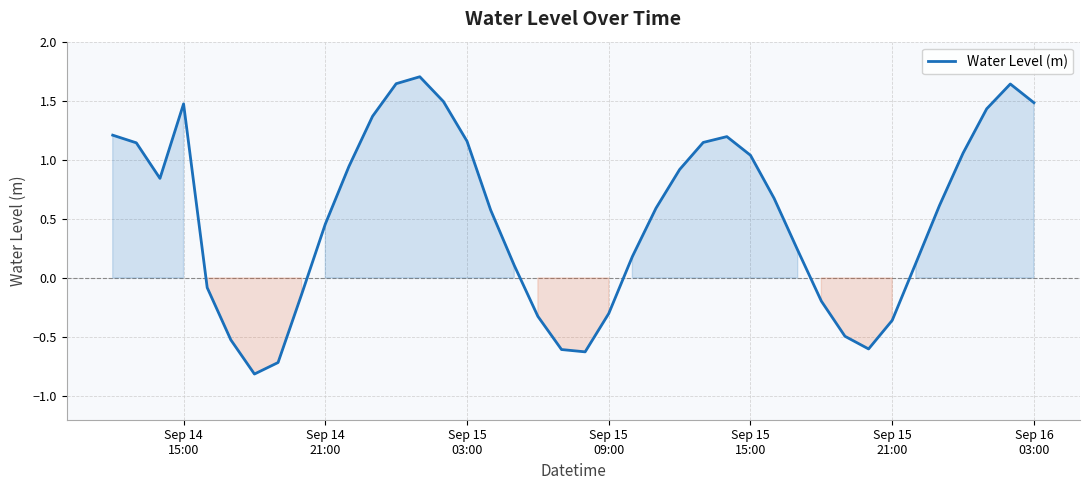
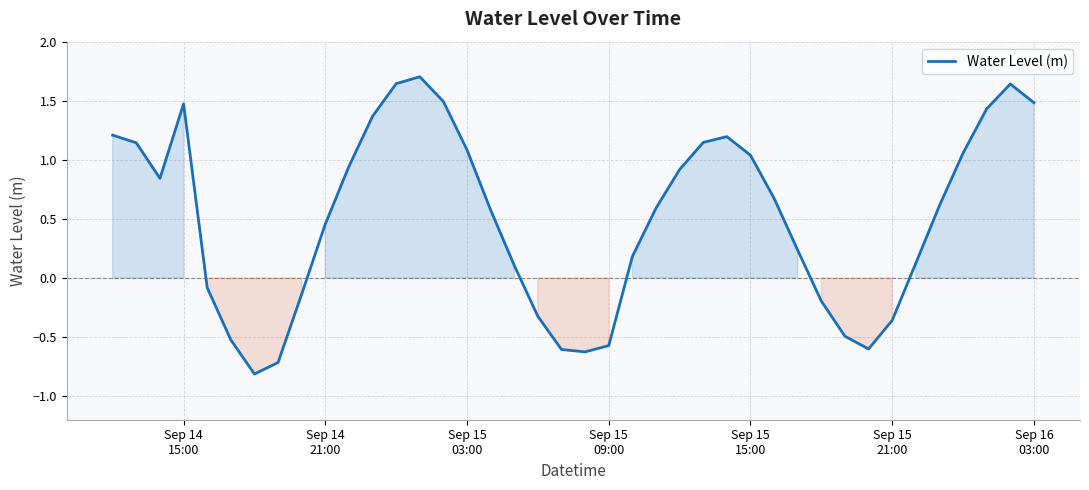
  {
    "Sep 14 15:00": 1.47,
    "Sep 14 21:00": 0.46,
-   "Sep 15 03:00": 1.16,
-   "Sep 15 09:00": -0.30,
+   "Sep 15 03:00": 1.08,
+   "Sep 15 09:00": -0.57,
    "Sep 15 15:00": 1.04,
    "Sep 15 21:00": -0.36,
    "Sep 16 03:00": 1.48
  }
